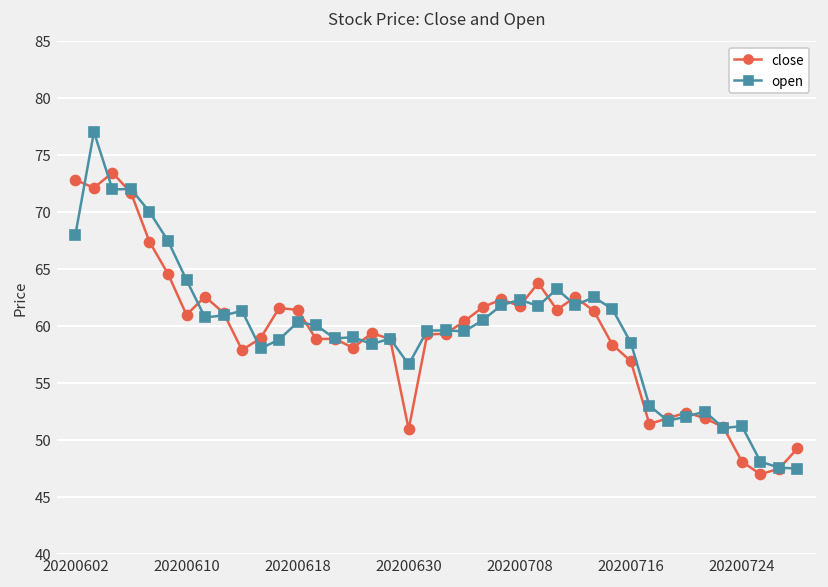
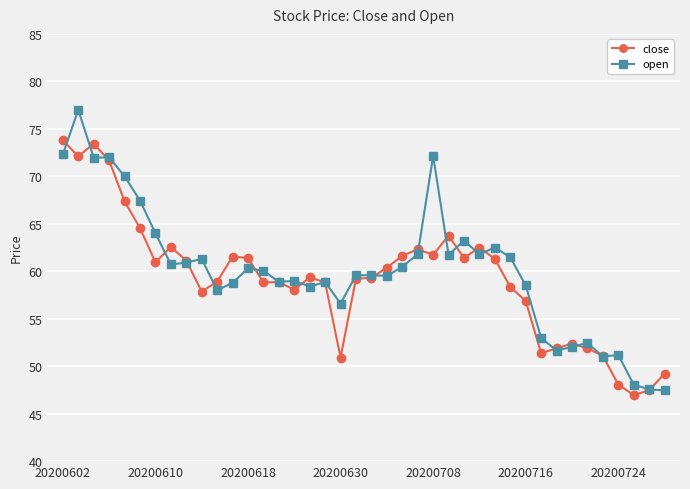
  {
    "close": {
-     "20200602": 73,
+     "20200602": 74,
      "20200610": 61,
      "20200618": 61,
      "20200630": 51,
      "20200708": 62,
      "20200716": 57,
      "20200724": 48
    },
    "open": {
-     "20200602": 68,
+     "20200602": 72,
      "20200610": 64,
      "20200618": 60,
      "20200630": 57,
-     "20200708": 62,
+     "20200708": 72,
      "20200716": 59,
      "20200724": 51
    }
  }
